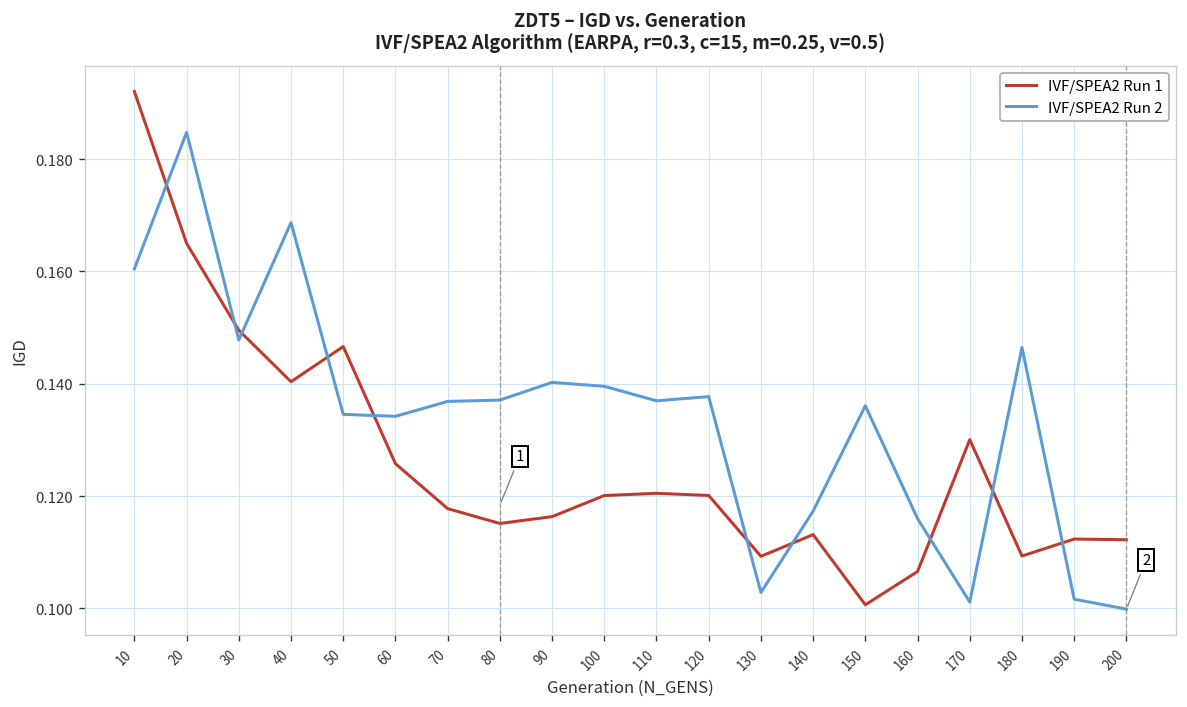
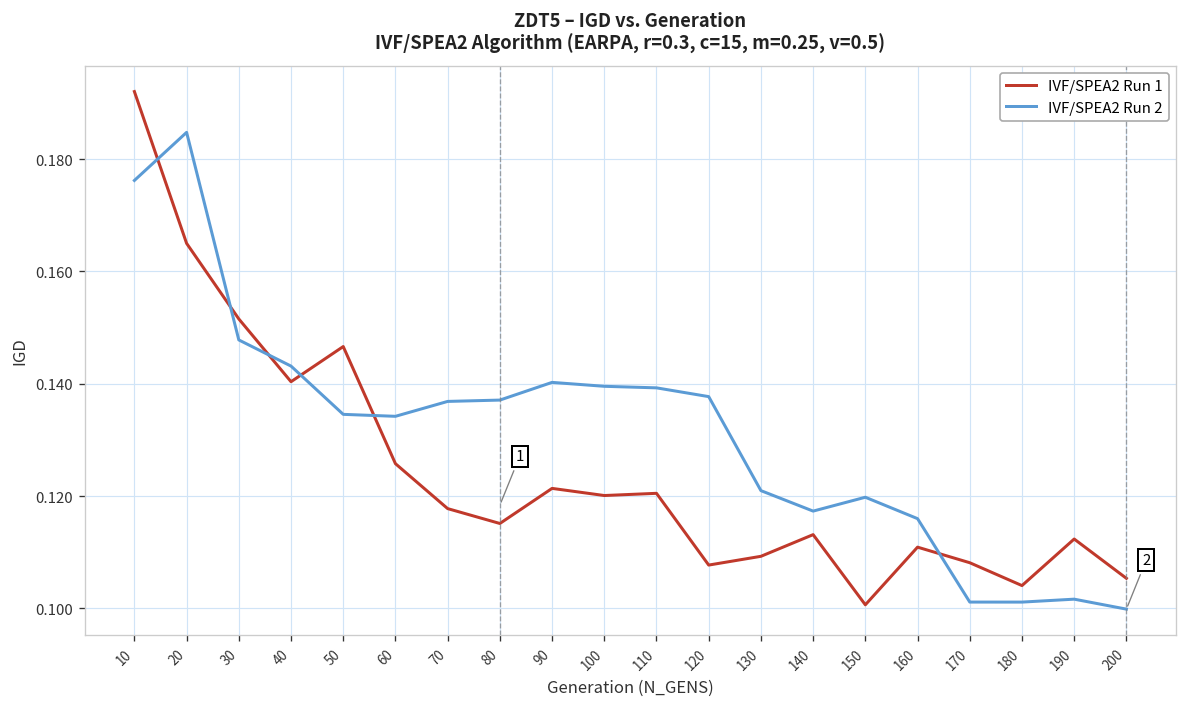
  {
    "IVF/SPEA2 Run 1": {
      "10": 0.192,
      "20": 0.165,
-     "30": 0.150,
+     "30": 0.152,
      "40": 0.140,
      "50": 0.147,
      "60": 0.126,
      "70": 0.118,
-     "90": 0.116,
+     "90": 0.121,
      "100": 0.120,
      "110": 0.120,
-     "120": 0.120,
+     "120": 0.108,
      "130": 0.109,
      "140": 0.113,
      "150": 0.101,
-     "160": 0.107,
-     "170": 0.130,
-     "180": 0.109,
+     "160": 0.111,
+     "170": 0.108,
+     "180": 0.104,
      "190": 0.112,
-     "200": 0.112
+     "200": 0.105
    },
    "IVF/SPEA2 Run 2": {
-     "10": 0.160,
+     "10": 0.176,
      "20": 0.185,
      "30": 0.148,
-     "40": 0.169,
+     "40": 0.143,
      "50": 0.135,
      "60": 0.134,
      "70": 0.137,
      "80": 0.137,
      "90": 0.140,
      "100": 0.140,
-     "110": 0.137,
+     "110": 0.139,
      "120": 0.138,
-     "130": 0.103,
+     "130": 0.121,
      "140": 0.117,
-     "150": 0.136,
+     "150": 0.120,
      "160": 0.116,
      "170": 0.101,
-     "180": 0.146,
+     "180": 0.101,
      "190": 0.102,
      "200": 0.100
    }
  }
